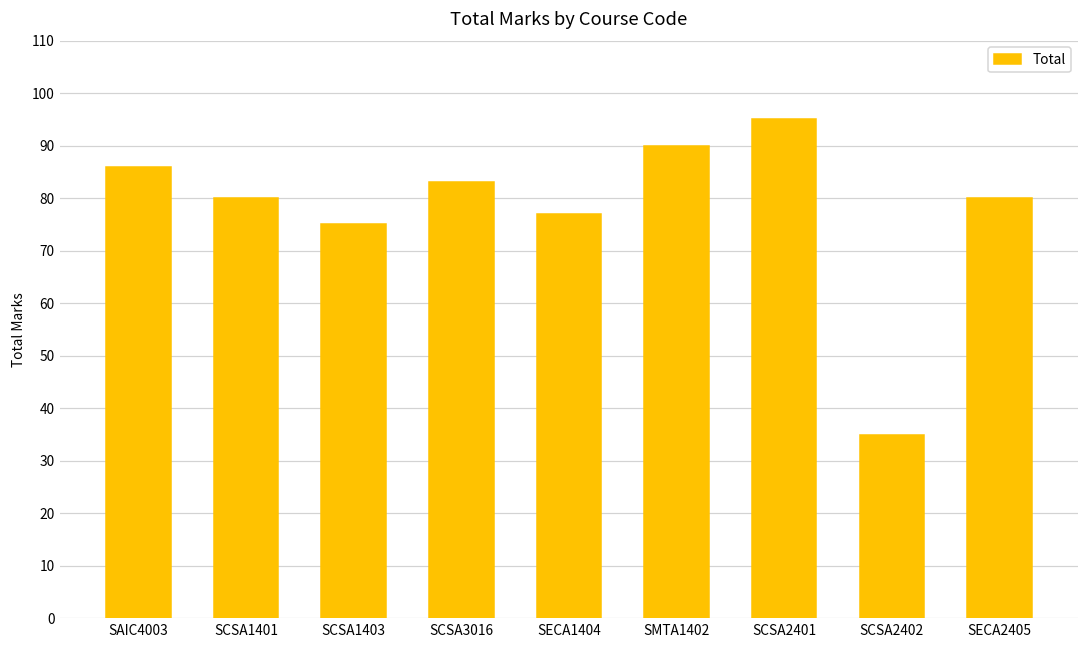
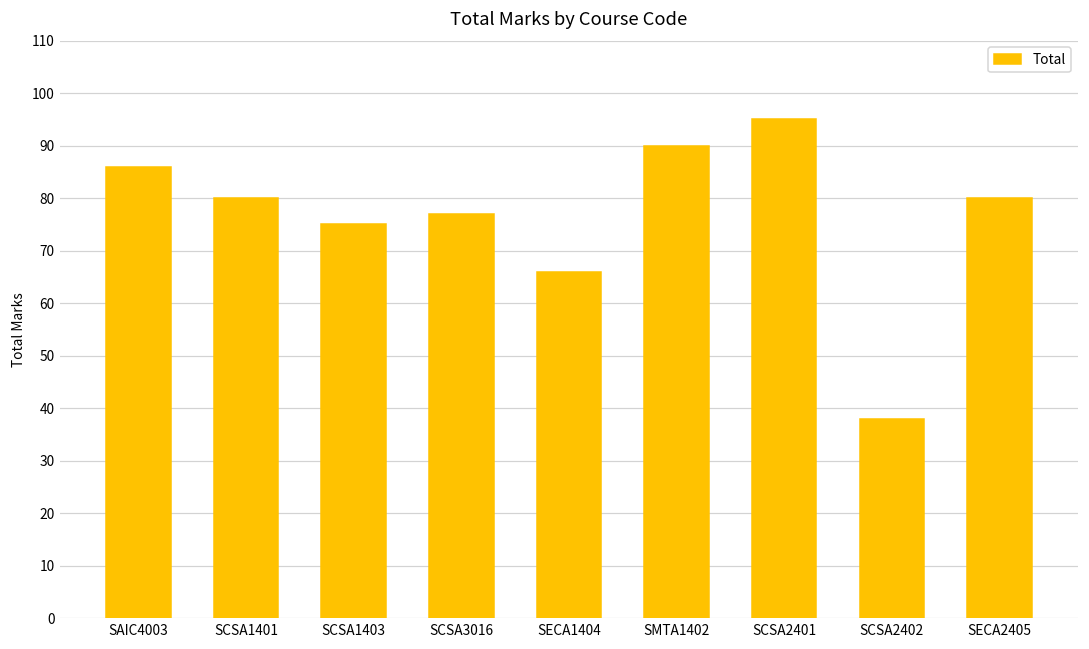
  {
    "SAIC4003": 86,
    "SCSA1401": 80,
    "SCSA1403": 75,
-   "SCSA3016": 83,
-   "SECA1404": 77,
+   "SCSA3016": 77,
+   "SECA1404": 66,
    "SMTA1402": 90,
    "SCSA2401": 95,
-   "SCSA2402": 35,
+   "SCSA2402": 38,
    "SECA2405": 80
  }
